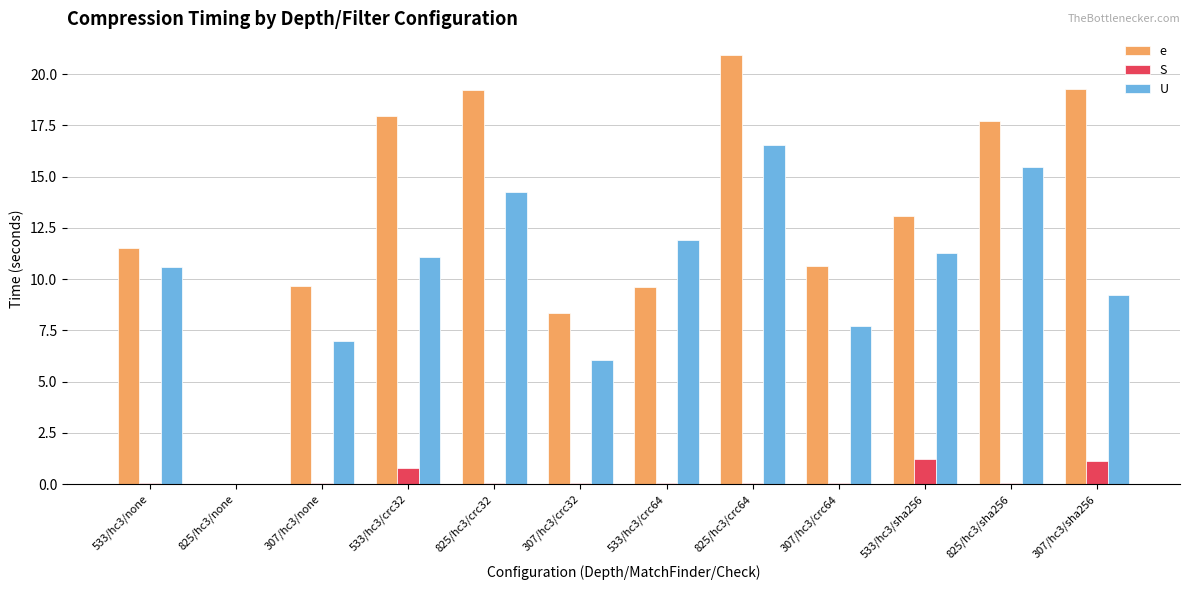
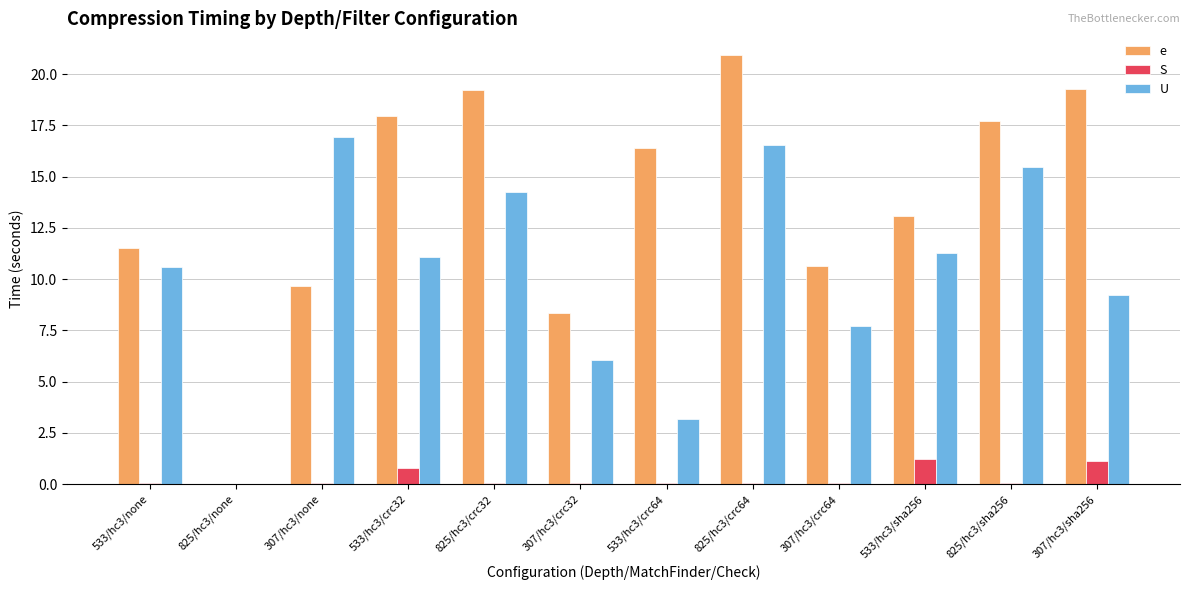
  {
    "e": {
      "533/hc3/none": 11.5,
      "307/hc3/none": 9.7,
      "533/hc3/crc32": 18.0,
      "825/hc3/crc32": 19.2,
      "307/hc3/crc32": 8.4,
-     "533/hc3/crc64": 9.6,
+     "533/hc3/crc64": 16.4,
      "825/hc3/crc64": 21.0,
      "307/hc3/crc64": 10.6,
      "533/hc3/sha256": 13.1,
      "825/hc3/sha256": 17.7,
      "307/hc3/sha256": 19.3
    },
    "S": {
      "825/hc3/none": 0.0,
      "533/hc3/crc32": 0.8,
      "533/hc3/sha256": 1.2,
      "307/hc3/sha256": 1.1
    },
    "U": {
      "533/hc3/none": 10.6,
      "825/hc3/none": 0.0,
-     "307/hc3/none": 7.0,
+     "307/hc3/none": 17.0,
      "533/hc3/crc32": 11.1,
      "825/hc3/crc32": 14.3,
      "307/hc3/crc32": 6.1,
-     "533/hc3/crc64": 11.9,
+     "533/hc3/crc64": 3.2,
      "825/hc3/crc64": 16.6,
      "307/hc3/crc64": 7.7,
      "533/hc3/sha256": 11.3,
      "825/hc3/sha256": 15.5,
      "307/hc3/sha256": 9.2
    }
  }
